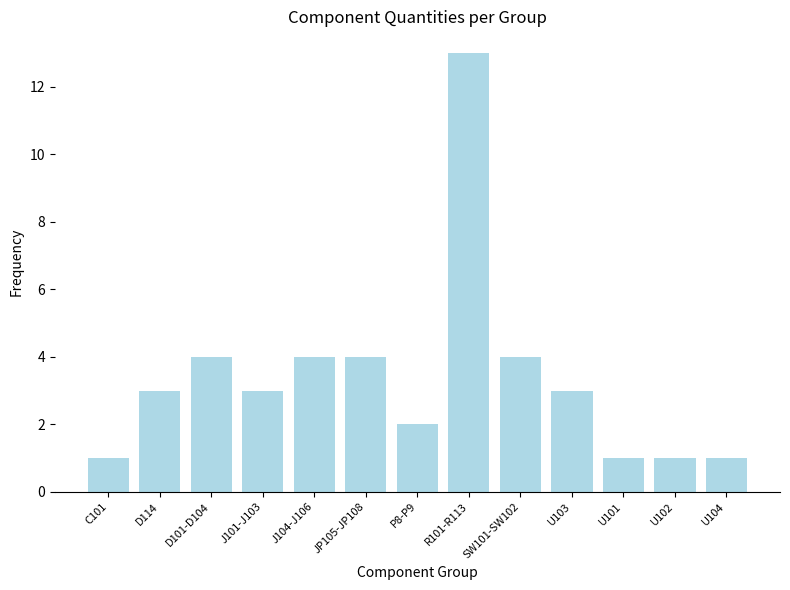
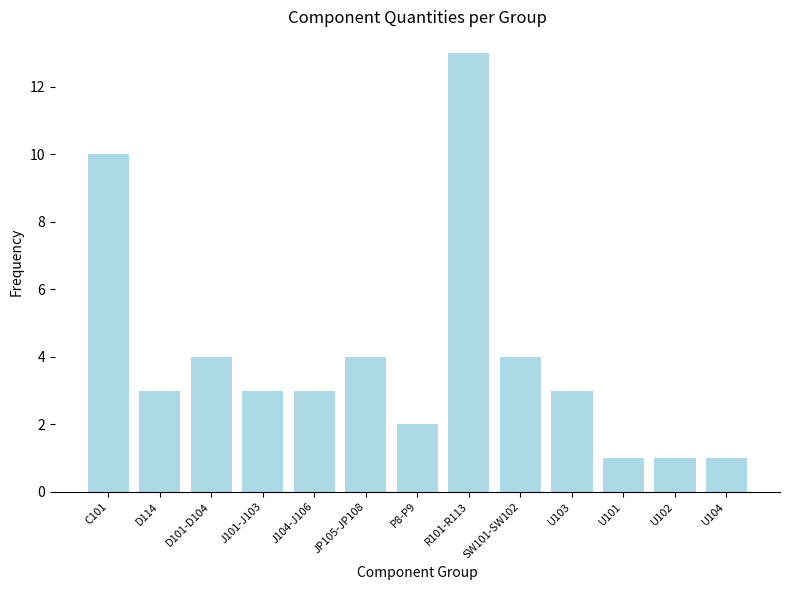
  {
-   "C101": 1,
+   "C101": 10,
    "D114": 3,
    "D101-D104": 4,
    "J101-J103": 3,
-   "J104-J106": 4,
+   "J104-J106": 3,
    "JP105-JP108": 4,
    "P8-P9": 2,
    "R101-R113": 13,
    "SW101-SW102": 4,
    "U103": 3,
    "U101": 1,
    "U102": 1,
    "U104": 1
  }
